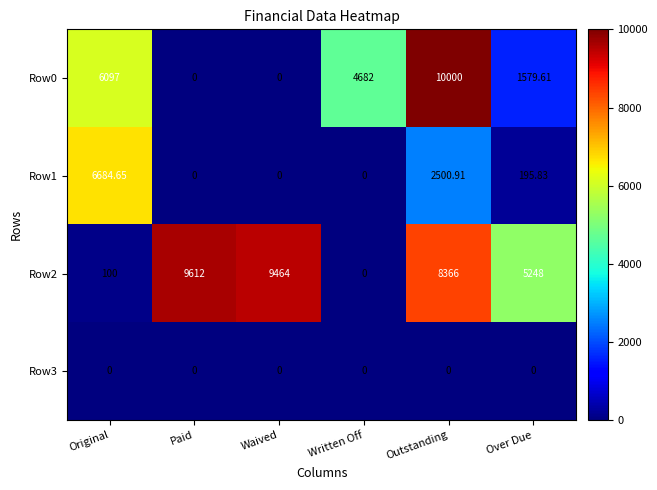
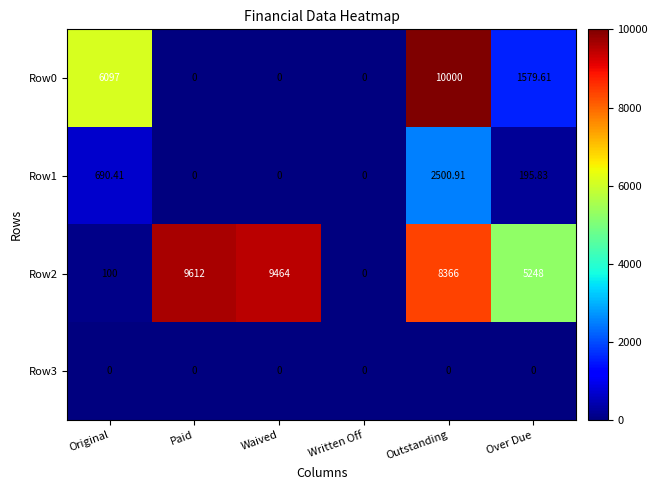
  {
    "Row0": {
      "Original": 6097,
      "Paid": 0,
      "Waived": 0,
-     "Written Off": 4682,
+     "Written Off": 0,
      "Outstanding": 10000,
      "Over Due": 1579.61
    },
    "Row1": {
-     "Original": 6684.65,
+     "Original": 690.41,
      "Paid": 0,
      "Waived": 0,
      "Written Off": 0,
      "Outstanding": 2500.91,
      "Over Due": 195.83
    },
    "Row2": {
      "Original": 100,
      "Paid": 9612,
      "Waived": 9464,
      "Written Off": 0,
      "Outstanding": 8366,
      "Over Due": 5248
    },
    "Row3": {
      "Original": 0,
      "Paid": 0,
      "Waived": 0,
      "Written Off": 0,
      "Outstanding": 0,
      "Over Due": 0
    }
  }
